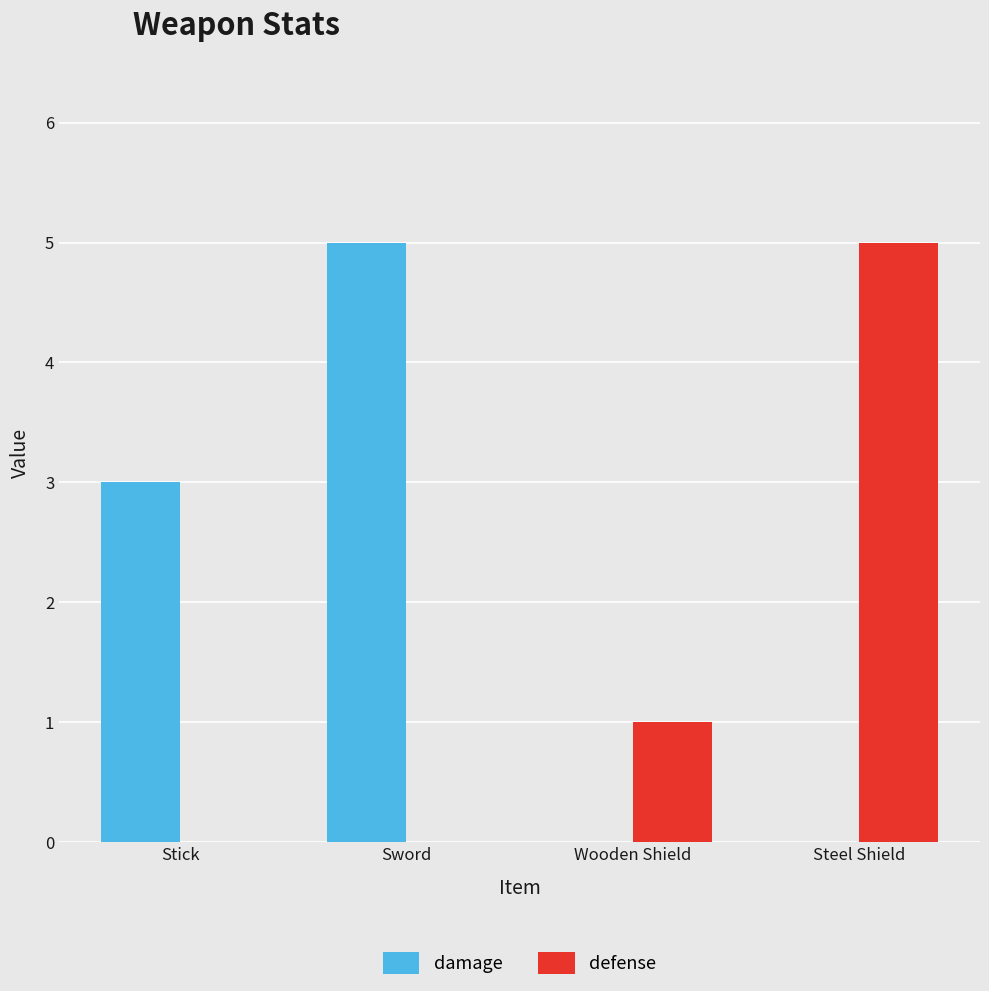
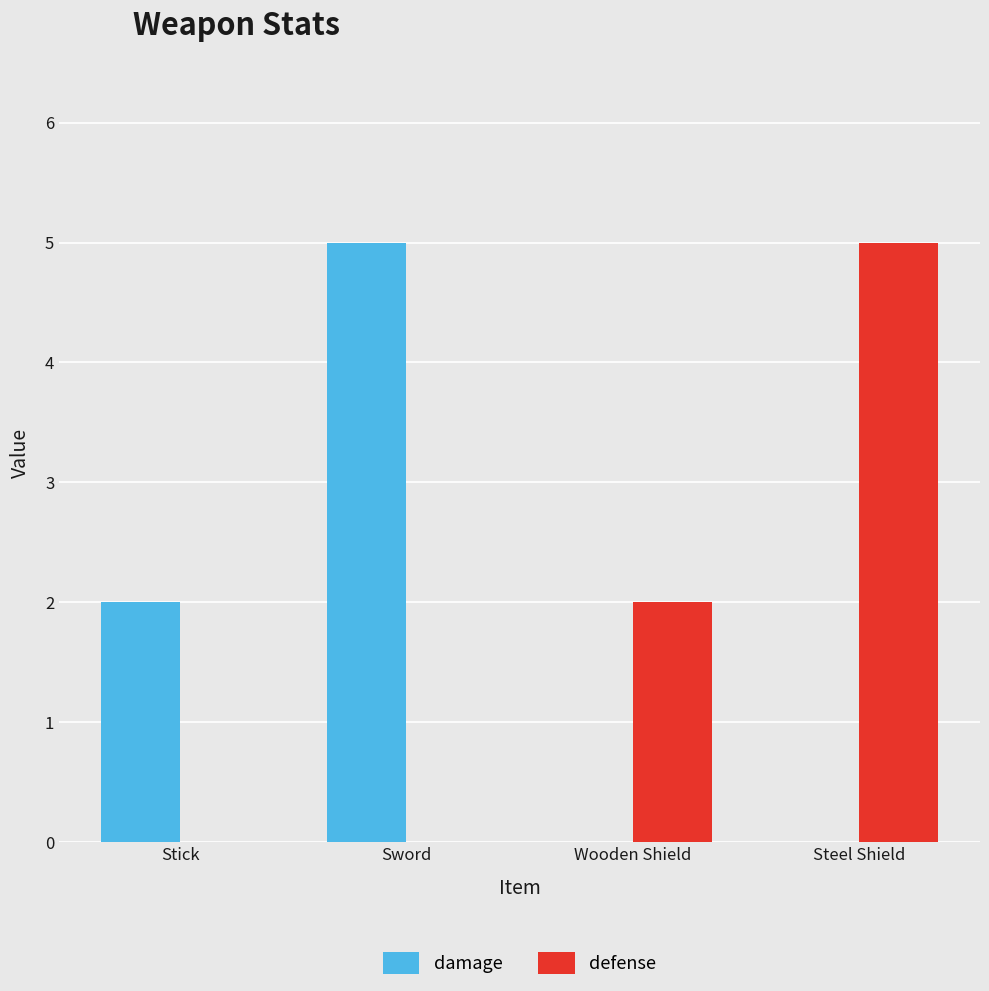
  {
    "damage": {
-     "Stick": 3,
+     "Stick": 2,
      "Sword": 5,
      "Wooden Shield": 0,
      "Steel Shield": 0
    },
    "defense": {
      "Stick": 0,
      "Sword": 0,
-     "Wooden Shield": 1,
+     "Wooden Shield": 2,
      "Steel Shield": 5
    }
  }
